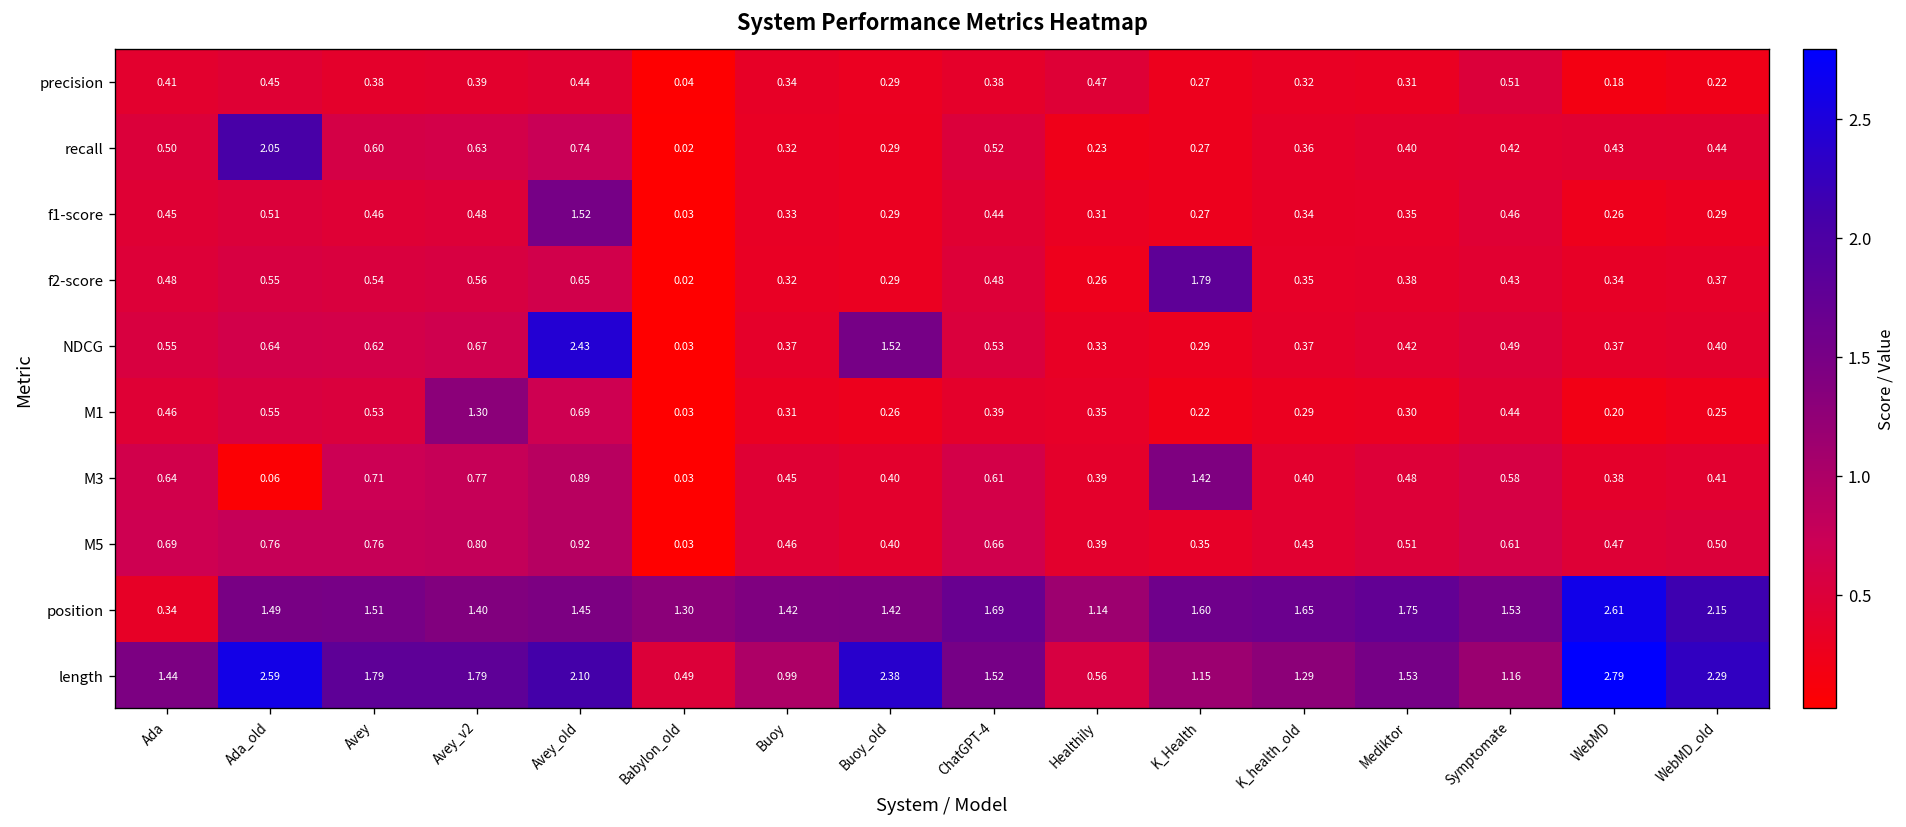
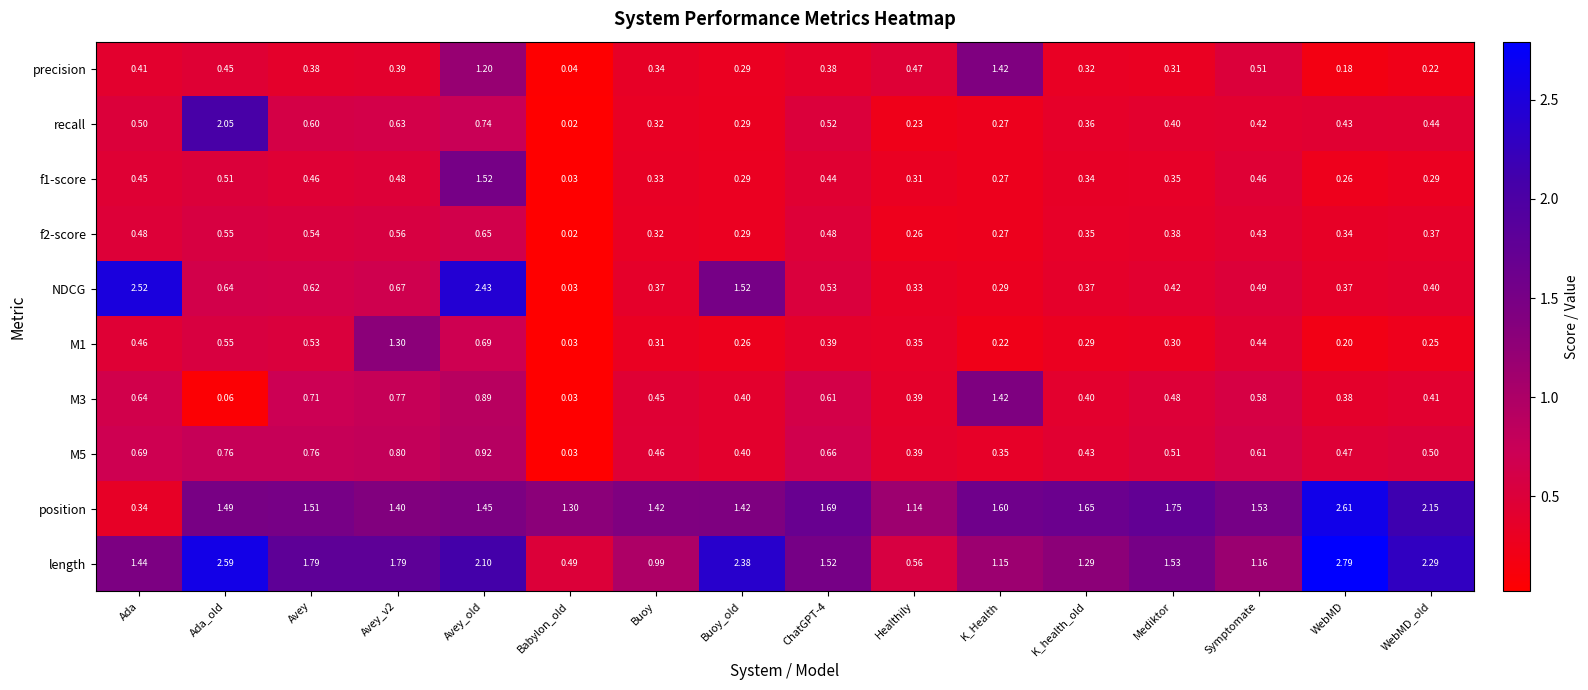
  {
    "precision": {
      "Ada": 0.41,
      "Ada_old": 0.45,
      "Avey": 0.38,
      "Avey_v2": 0.39,
-     "Avey_old": 0.44,
+     "Avey_old": 1.20,
      "Babylon_old": 0.04,
      "Buoy": 0.34,
      "Buoy_old": 0.29,
      "ChatGPT-4": 0.38,
      "Healthily": 0.47,
-     "K_Health": 0.27,
+     "K_Health": 1.42,
      "K_health_old": 0.32,
      "Mediktor": 0.31,
      "Symptomate": 0.51,
      "WebMD": 0.18,
      "WebMD_old": 0.22
    },
    "recall": {
      "Ada": 0.50,
      "Ada_old": 2.05,
      "Avey": 0.60,
      "Avey_v2": 0.63,
      "Avey_old": 0.74,
      "Babylon_old": 0.02,
      "Buoy": 0.32,
      "Buoy_old": 0.29,
      "ChatGPT-4": 0.52,
      "Healthily": 0.23,
      "K_Health": 0.27,
      "K_health_old": 0.36,
      "Mediktor": 0.40,
      "Symptomate": 0.42,
      "WebMD": 0.43,
      "WebMD_old": 0.44
    },
    "f1-score": {
      "Ada": 0.45,
      "Ada_old": 0.51,
      "Avey": 0.46,
      "Avey_v2": 0.48,
      "Avey_old": 1.52,
      "Babylon_old": 0.03,
      "Buoy": 0.33,
      "Buoy_old": 0.29,
      "ChatGPT-4": 0.44,
      "Healthily": 0.31,
      "K_Health": 0.27,
      "K_health_old": 0.34,
      "Mediktor": 0.35,
      "Symptomate": 0.46,
      "WebMD": 0.26,
      "WebMD_old": 0.29
    },
    "f2-score": {
      "Ada": 0.48,
      "Ada_old": 0.55,
      "Avey": 0.54,
      "Avey_v2": 0.56,
      "Avey_old": 0.65,
      "Babylon_old": 0.02,
      "Buoy": 0.32,
      "Buoy_old": 0.29,
      "ChatGPT-4": 0.48,
      "Healthily": 0.26,
-     "K_Health": 1.79,
+     "K_Health": 0.27,
      "K_health_old": 0.35,
      "Mediktor": 0.38,
      "Symptomate": 0.43,
      "WebMD": 0.34,
      "WebMD_old": 0.37
    },
    "NDCG": {
-     "Ada": 0.55,
+     "Ada": 2.52,
      "Ada_old": 0.64,
      "Avey": 0.62,
      "Avey_v2": 0.67,
      "Avey_old": 2.43,
      "Babylon_old": 0.03,
      "Buoy": 0.37,
      "Buoy_old": 1.52,
      "ChatGPT-4": 0.53,
      "Healthily": 0.33,
      "K_Health": 0.29,
      "K_health_old": 0.37,
      "Mediktor": 0.42,
      "Symptomate": 0.49,
      "WebMD": 0.37,
      "WebMD_old": 0.40
    },
    "M1": {
      "Ada": 0.46,
      "Ada_old": 0.55,
      "Avey": 0.53,
      "Avey_v2": 1.30,
      "Avey_old": 0.69,
      "Babylon_old": 0.03,
      "Buoy": 0.31,
      "Buoy_old": 0.26,
      "ChatGPT-4": 0.39,
      "Healthily": 0.35,
      "K_Health": 0.22,
      "K_health_old": 0.29,
      "Mediktor": 0.30,
      "Symptomate": 0.44,
      "WebMD": 0.20,
      "WebMD_old": 0.25
    },
    "M3": {
      "Ada": 0.64,
      "Ada_old": 0.06,
      "Avey": 0.71,
      "Avey_v2": 0.77,
      "Avey_old": 0.89,
      "Babylon_old": 0.03,
      "Buoy": 0.45,
      "Buoy_old": 0.40,
      "ChatGPT-4": 0.61,
      "Healthily": 0.39,
      "K_Health": 1.42,
      "K_health_old": 0.40,
      "Mediktor": 0.48,
      "Symptomate": 0.58,
      "WebMD": 0.38,
      "WebMD_old": 0.41
    },
    "M5": {
      "Ada": 0.69,
      "Ada_old": 0.76,
      "Avey": 0.76,
      "Avey_v2": 0.80,
      "Avey_old": 0.92,
      "Babylon_old": 0.03,
      "Buoy": 0.46,
      "Buoy_old": 0.40,
      "ChatGPT-4": 0.66,
      "Healthily": 0.39,
      "K_Health": 0.35,
      "K_health_old": 0.43,
      "Mediktor": 0.51,
      "Symptomate": 0.61,
      "WebMD": 0.47,
      "WebMD_old": 0.50
    },
    "position": {
      "Ada": 0.34,
      "Ada_old": 1.49,
      "Avey": 1.51,
      "Avey_v2": 1.40,
      "Avey_old": 1.45,
      "Babylon_old": 1.30,
      "Buoy": 1.42,
      "Buoy_old": 1.42,
      "ChatGPT-4": 1.69,
      "Healthily": 1.14,
      "K_Health": 1.60,
      "K_health_old": 1.65,
      "Mediktor": 1.75,
      "Symptomate": 1.53,
      "WebMD": 2.61,
      "WebMD_old": 2.15
    },
    "length": {
      "Ada": 1.44,
      "Ada_old": 2.59,
      "Avey": 1.79,
      "Avey_v2": 1.79,
      "Avey_old": 2.10,
      "Babylon_old": 0.49,
      "Buoy": 0.99,
      "Buoy_old": 2.38,
      "ChatGPT-4": 1.52,
      "Healthily": 0.56,
      "K_Health": 1.15,
      "K_health_old": 1.29,
      "Mediktor": 1.53,
      "Symptomate": 1.16,
      "WebMD": 2.79,
      "WebMD_old": 2.29
    }
  }
